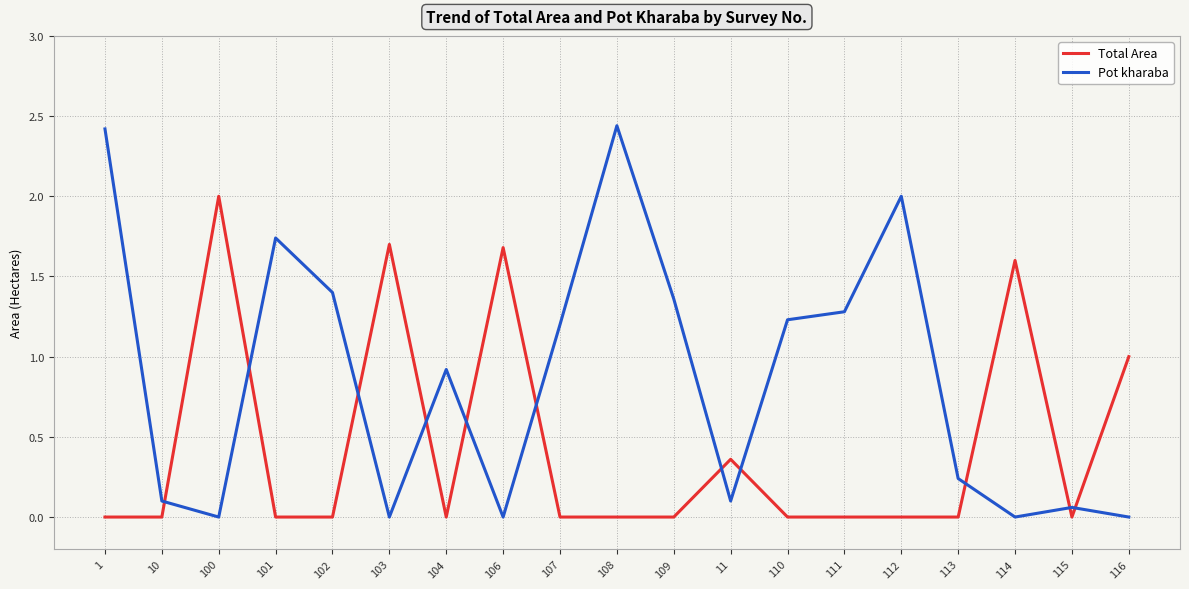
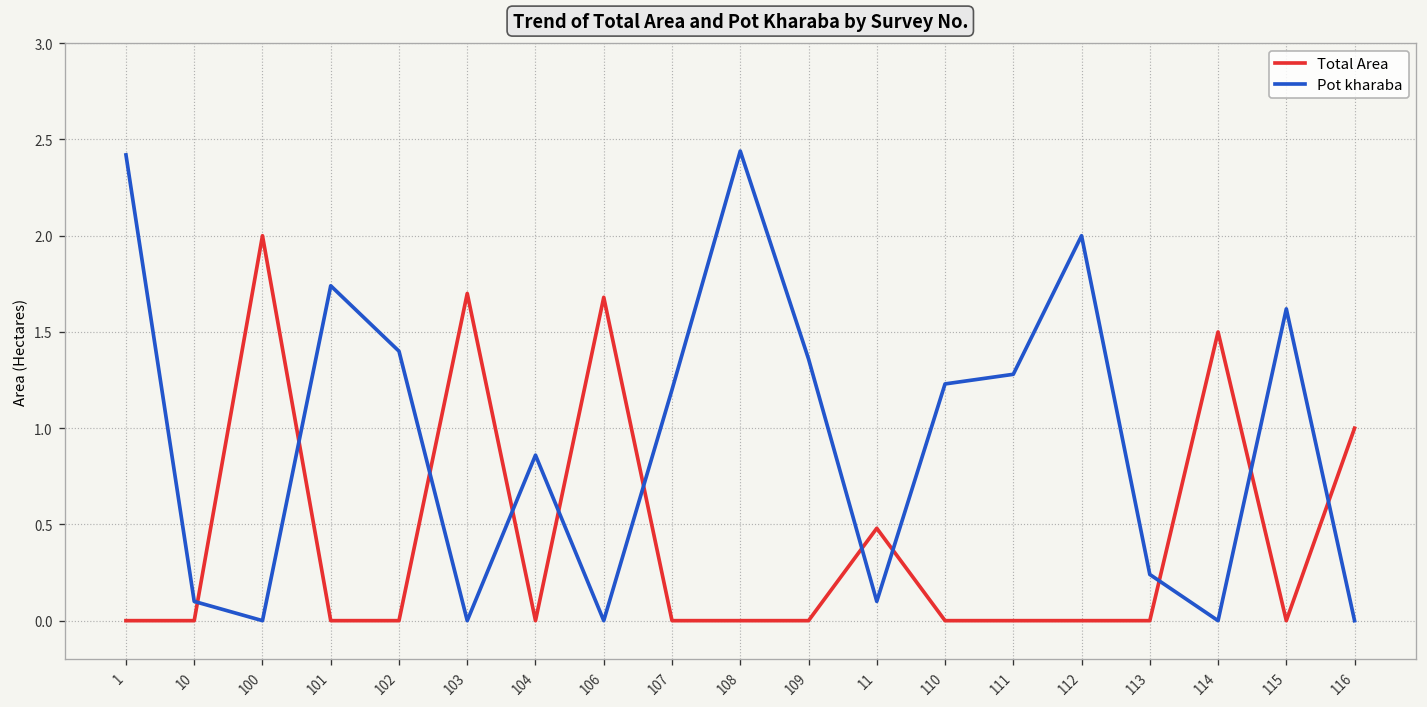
  {
    "Total Area": {
      "1": 0.00,
      "10": 0.00,
      "100": 2.00,
      "101": 0.00,
      "102": 0.00,
      "103": 1.70,
      "104": 0.00,
      "106": 1.68,
      "107": 0.00,
      "108": 0.00,
      "109": 0.00,
-     "11": 0.36,
+     "11": 0.48,
      "110": 0.00,
      "111": 0.00,
      "112": 0.00,
      "113": 0.00,
-     "114": 1.6,
+     "114": 1.5,
      "115": 0.00,
      "116": 1.00
    },
    "Pot kharaba": {
      "1": 2.42,
      "10": 0.10,
      "100": 0.00,
      "101": 1.74,
      "102": 1.40,
      "103": 0.00,
-     "104": 0.92,
+     "104": 0.86,
      "106": 0.00,
      "107": 1.20,
      "108": 2.44,
      "109": 1.36,
      "11": 0.10,
      "110": 1.23,
      "111": 1.28,
      "112": 2.00,
      "113": 0.24,
      "114": 0.00,
-     "115": 0.06,
+     "115": 1.62,
      "116": 0.00
    }
  }
